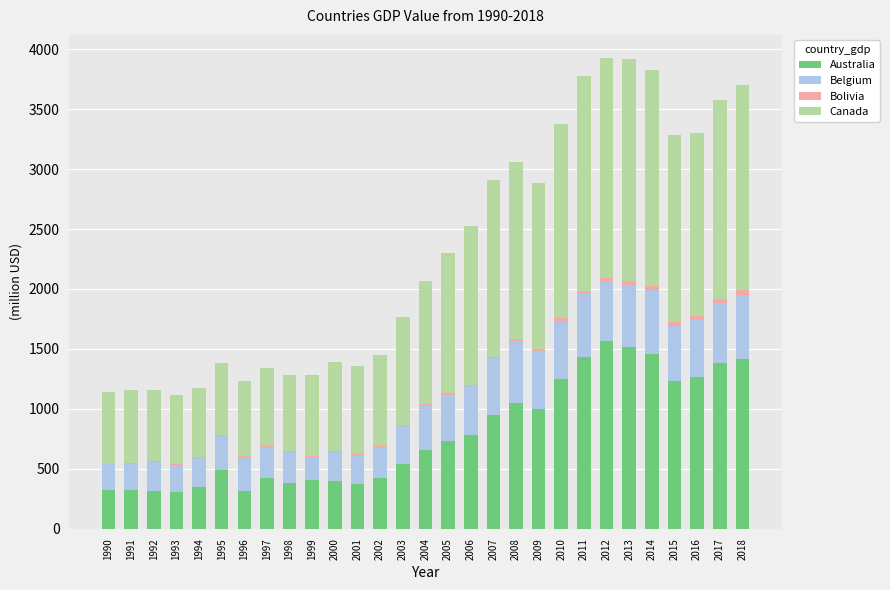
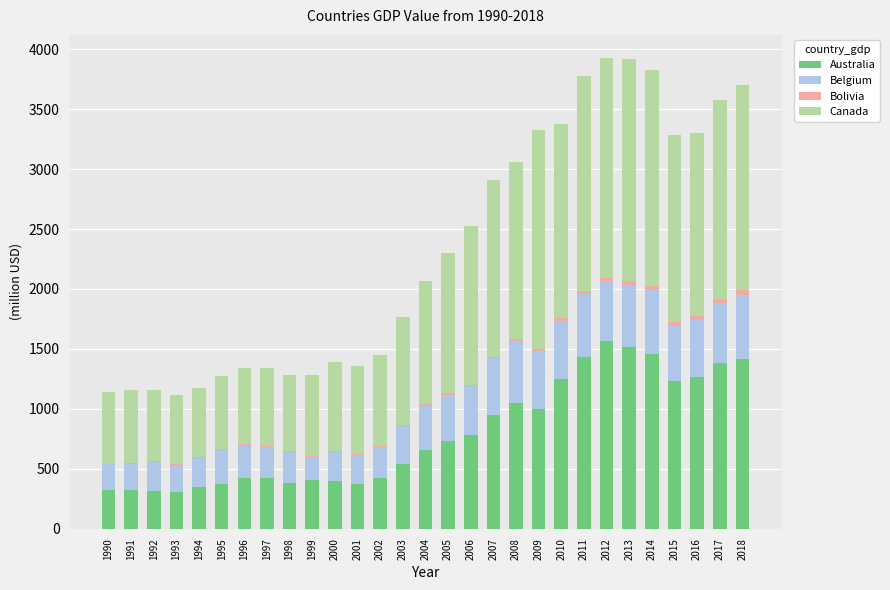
  {
    "Australia": {
      "1990": 320,
      "1991": 320,
      "1992": 320,
      "1993": 310,
      "1994": 350,
-     "1995": 490,
-     "1996": 320,
+     "1995": 380,
+     "1996": 420,
      "1997": 420,
      "1998": 380,
      "1999": 410,
      "2000": 400,
      "2001": 380,
      "2002": 420,
      "2003": 540,
      "2004": 660,
      "2005": 730,
      "2006": 780,
      "2007": 950,
      "2008": 1050,
      "2009": 1000,
      "2010": 1250,
      "2011": 1430,
      "2012": 1570,
      "2013": 1520,
      "2014": 1460,
      "2015": 1230,
      "2016": 1270,
      "2017": 1390,
      "2018": 1420
    },
    "Belgium": {
      "1990": 220,
      "1991": 220,
      "1992": 240,
      "1993": 220,
      "1994": 240,
      "1995": 280,
      "1996": 280,
      "1997": 260,
      "1998": 260,
      "1999": 190,
      "2000": 240,
      "2001": 240,
      "2002": 260,
      "2003": 320,
      "2004": 370,
      "2005": 390,
      "2006": 410,
      "2007": 470,
      "2008": 520,
      "2009": 490,
      "2010": 480,
      "2011": 530,
      "2012": 500,
      "2013": 520,
      "2014": 530,
      "2015": 460,
      "2016": 470,
      "2017": 500,
      "2018": 530
    },
    "Bolivia": {
      "2011": 20,
      "2012": 30,
      "2013": 30,
      "2014": 30,
      "2015": 30,
      "2016": 30,
      "2017": 40,
      "2018": 40
    },
    "Canada": {
      "1990": 600,
      "1991": 610,
      "1992": 590,
      "1993": 580,
      "1994": 580,
      "1995": 610,
      "1996": 630,
      "1997": 650,
      "1998": 630,
      "1999": 680,
      "2000": 740,
      "2001": 740,
      "2002": 760,
      "2003": 900,
      "2004": 1030,
      "2005": 1170,
      "2006": 1320,
      "2007": 1480,
      "2008": 1470,
-     "2009": 1380,
+     "2009": 1820,
      "2010": 1620,
      "2011": 1790,
      "2012": 1830,
      "2013": 1850,
      "2014": 1810,
      "2015": 1560,
      "2016": 1530,
      "2017": 1650,
      "2018": 1710
    }
  }
